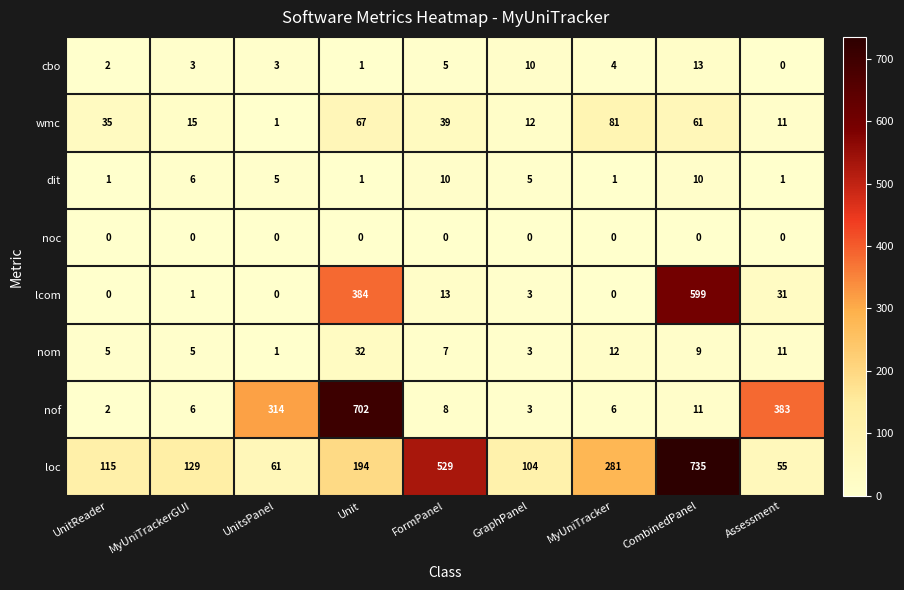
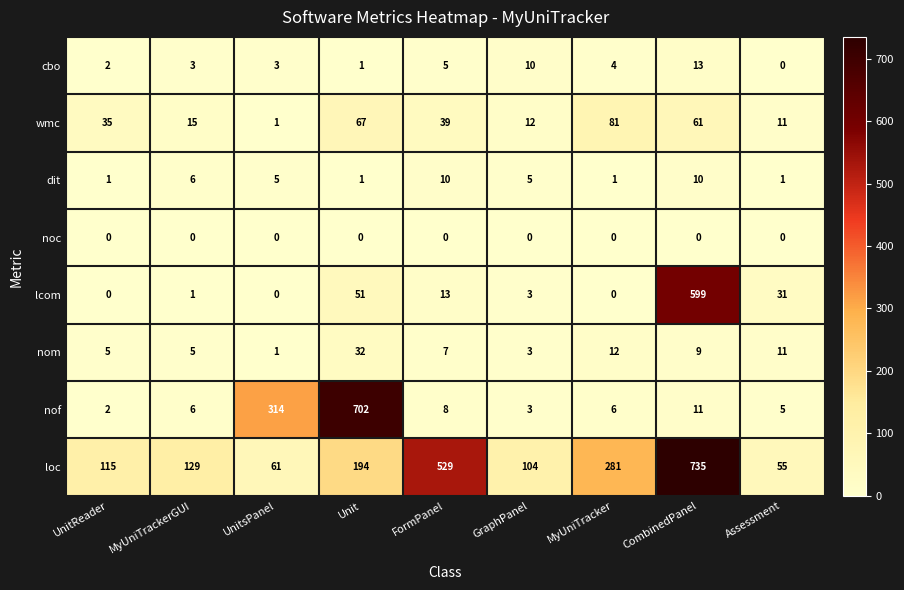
  {
    "cbo": {
      "UnitReader": 2,
      "MyUniTrackerGUI": 3,
      "UnitsPanel": 3,
      "Unit": 1,
      "FormPanel": 5,
      "GraphPanel": 10,
      "MyUniTracker": 4,
      "CombinedPanel": 13,
      "Assessment": 0
    },
    "wmc": {
      "UnitReader": 35,
      "MyUniTrackerGUI": 15,
      "UnitsPanel": 1,
      "Unit": 67,
      "FormPanel": 39,
      "GraphPanel": 12,
      "MyUniTracker": 81,
      "CombinedPanel": 61,
      "Assessment": 11
    },
    "dit": {
      "UnitReader": 1,
      "MyUniTrackerGUI": 6,
      "UnitsPanel": 5,
      "Unit": 1,
      "FormPanel": 10,
      "GraphPanel": 5,
      "MyUniTracker": 1,
      "CombinedPanel": 10,
      "Assessment": 1
    },
    "noc": {
      "UnitReader": 0,
      "MyUniTrackerGUI": 0,
      "UnitsPanel": 0,
      "Unit": 0,
      "FormPanel": 0,
      "GraphPanel": 0,
      "MyUniTracker": 0,
      "CombinedPanel": 0,
      "Assessment": 0
    },
    "lcom": {
      "UnitReader": 0,
      "MyUniTrackerGUI": 1,
      "UnitsPanel": 0,
-     "Unit": 384,
+     "Unit": 51,
      "FormPanel": 13,
      "GraphPanel": 3,
      "MyUniTracker": 0,
      "CombinedPanel": 599,
      "Assessment": 31
    },
    "nom": {
      "UnitReader": 5,
      "MyUniTrackerGUI": 5,
      "UnitsPanel": 1,
      "Unit": 32,
      "FormPanel": 7,
      "GraphPanel": 3,
      "MyUniTracker": 12,
      "CombinedPanel": 9,
      "Assessment": 11
    },
    "nof": {
      "UnitReader": 2,
      "MyUniTrackerGUI": 6,
      "UnitsPanel": 314,
      "Unit": 702,
      "FormPanel": 8,
      "GraphPanel": 3,
      "MyUniTracker": 6,
      "CombinedPanel": 11,
-     "Assessment": 383
+     "Assessment": 5
    },
    "loc": {
      "UnitReader": 115,
      "MyUniTrackerGUI": 129,
      "UnitsPanel": 61,
      "Unit": 194,
      "FormPanel": 529,
      "GraphPanel": 104,
      "MyUniTracker": 281,
      "CombinedPanel": 735,
      "Assessment": 55
    }
  }
